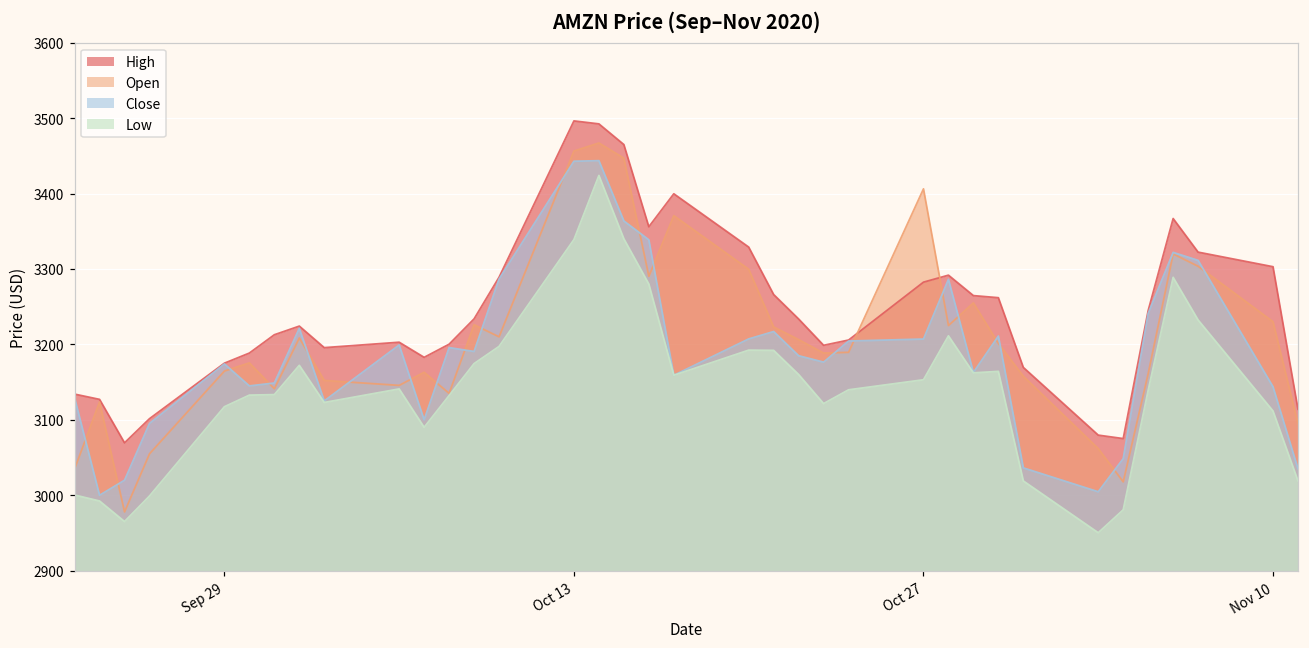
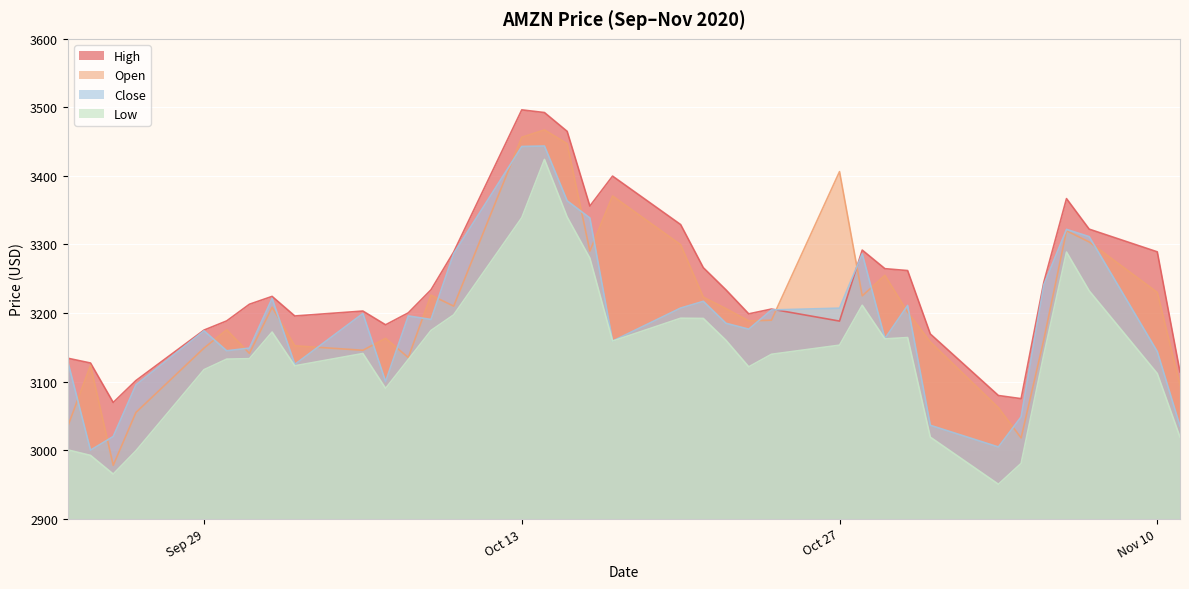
  {
    "High": {
      "Oct 13": 3500,
-     "Oct 27": 3280,
-     "Nov 10": 3300
+     "Oct 27": 3190,
+     "Nov 10": 3290
    },
    "Open": {
-     "Sep 29": 3160,
+     "Sep 29": 3150,
      "Oct 13": 3460,
      "Oct 27": 3410,
      "Nov 10": 3230
    }
  }
